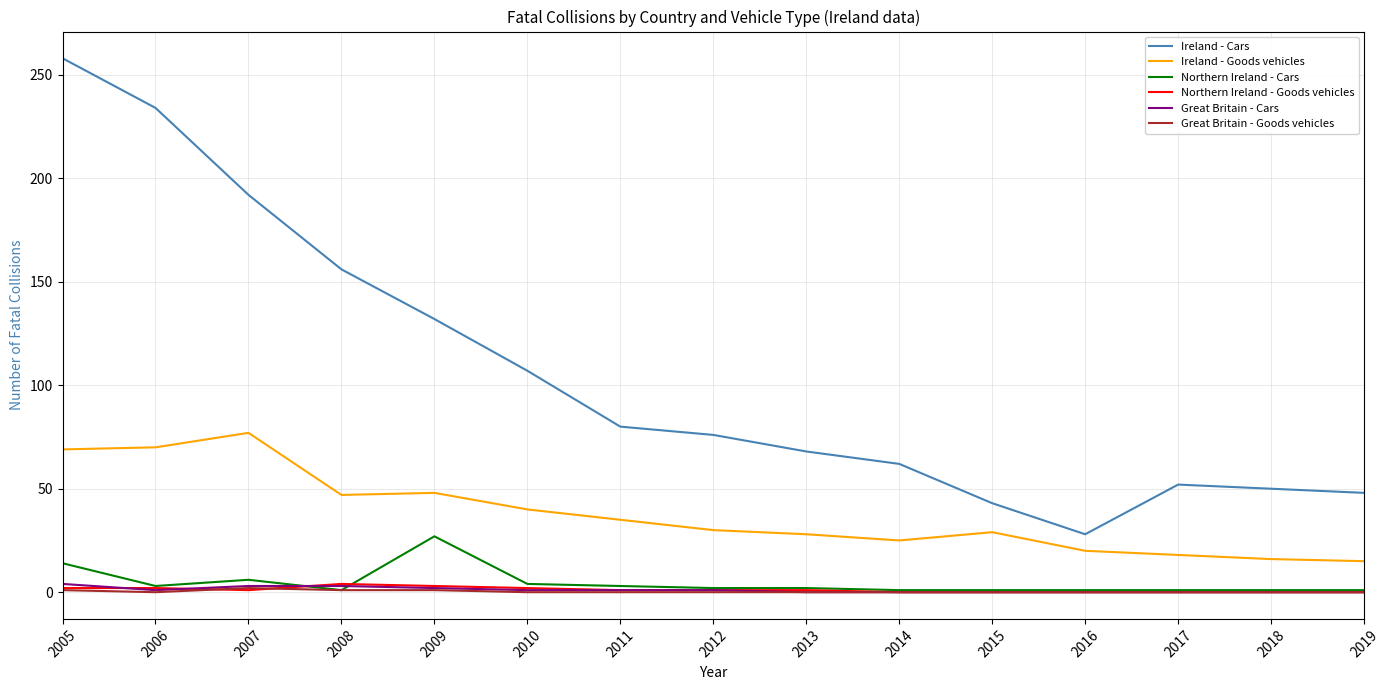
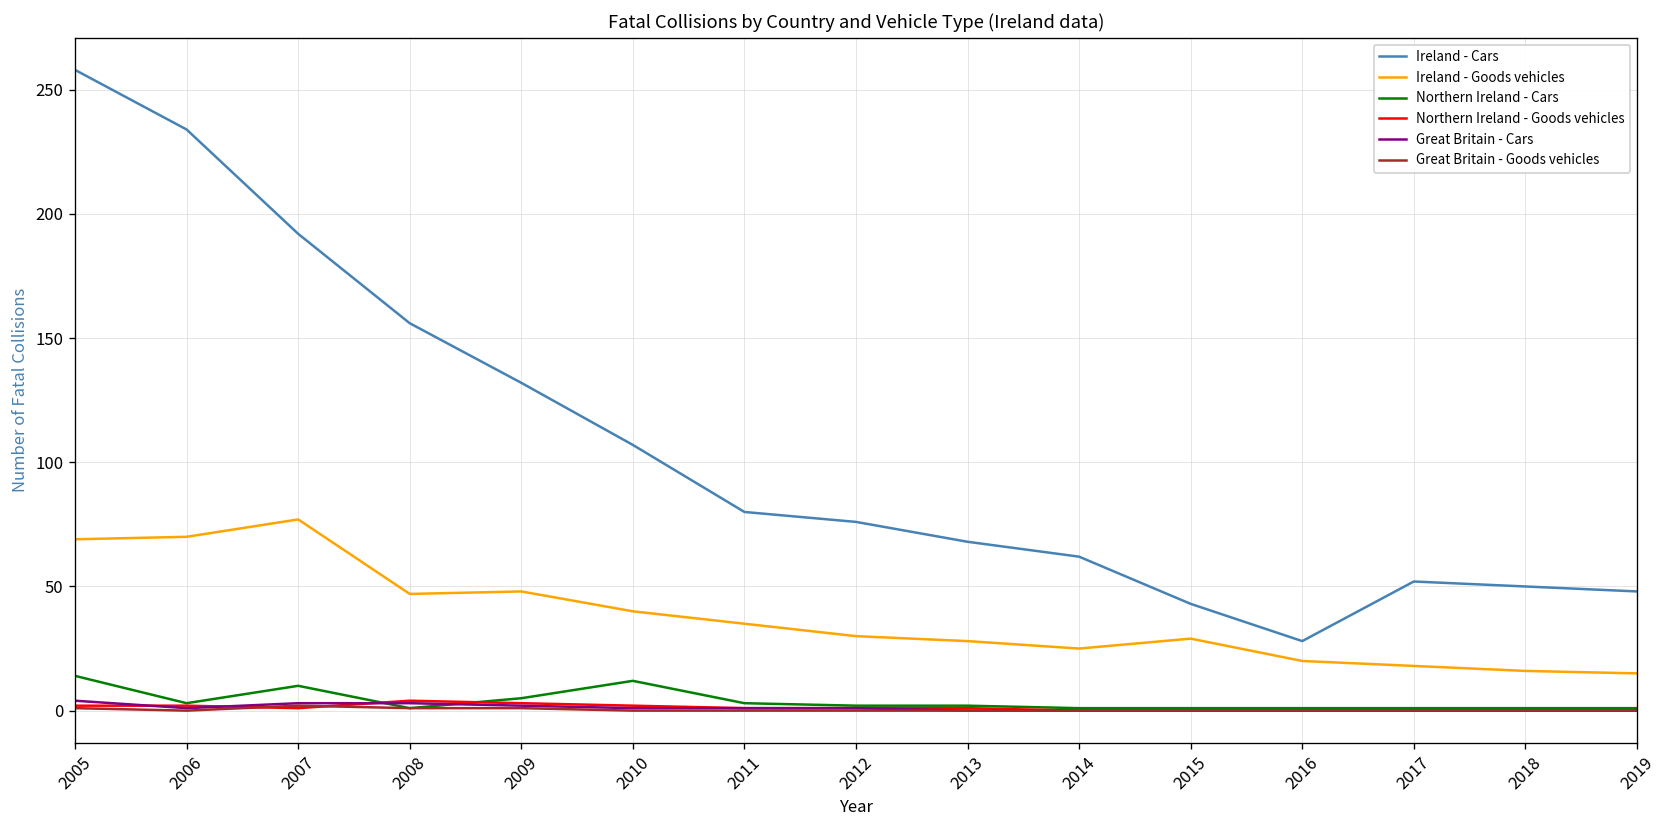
  {
    "Ireland - Cars": {
      "2005": 258,
      "2006": 234,
      "2007": 192,
      "2008": 156,
      "2009": 132,
      "2010": 107,
      "2011": 80,
      "2012": 76,
      "2013": 68,
      "2014": 62,
      "2015": 43,
      "2016": 28,
      "2017": 52,
      "2018": 50,
      "2019": 48
    },
    "Ireland - Goods vehicles": {
      "2005": 69,
      "2006": 70,
      "2007": 77,
      "2008": 47,
      "2009": 48,
      "2010": 40,
      "2011": 35,
      "2012": 30,
      "2013": 28,
      "2014": 25,
      "2015": 29,
      "2016": 20,
      "2017": 18,
      "2018": 16,
      "2019": 15
    },
    "Northern Ireland - Cars": {
      "2005": 14,
-     "2007": 6,
-     "2009": 27,
-     "2010": 4,
+     "2007": 10,
+     "2009": 5,
+     "2010": 12,
      "2011": 3
    },
    "Great Britain - Cars": {
      "2005": 4
    }
  }
